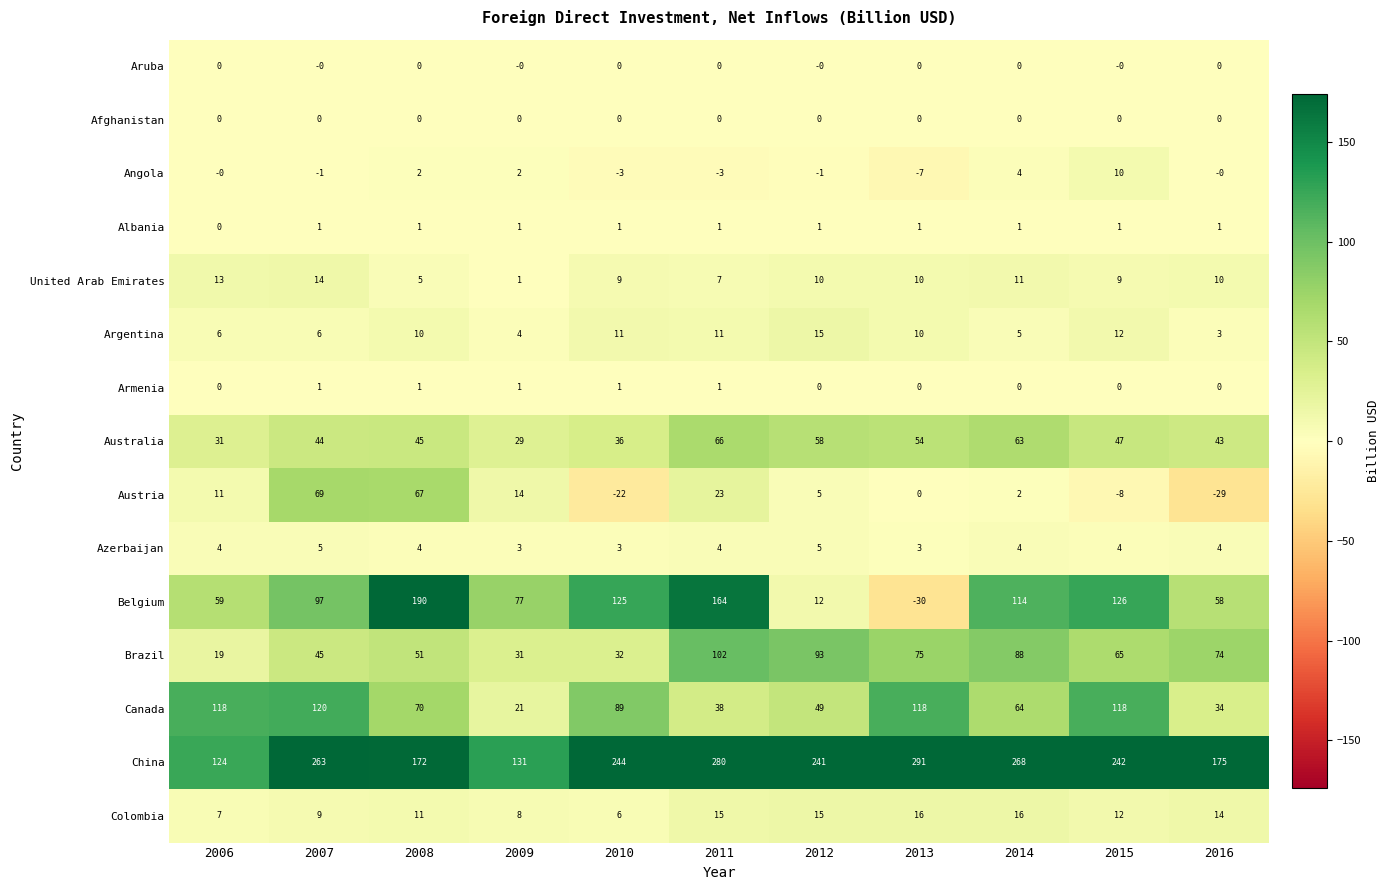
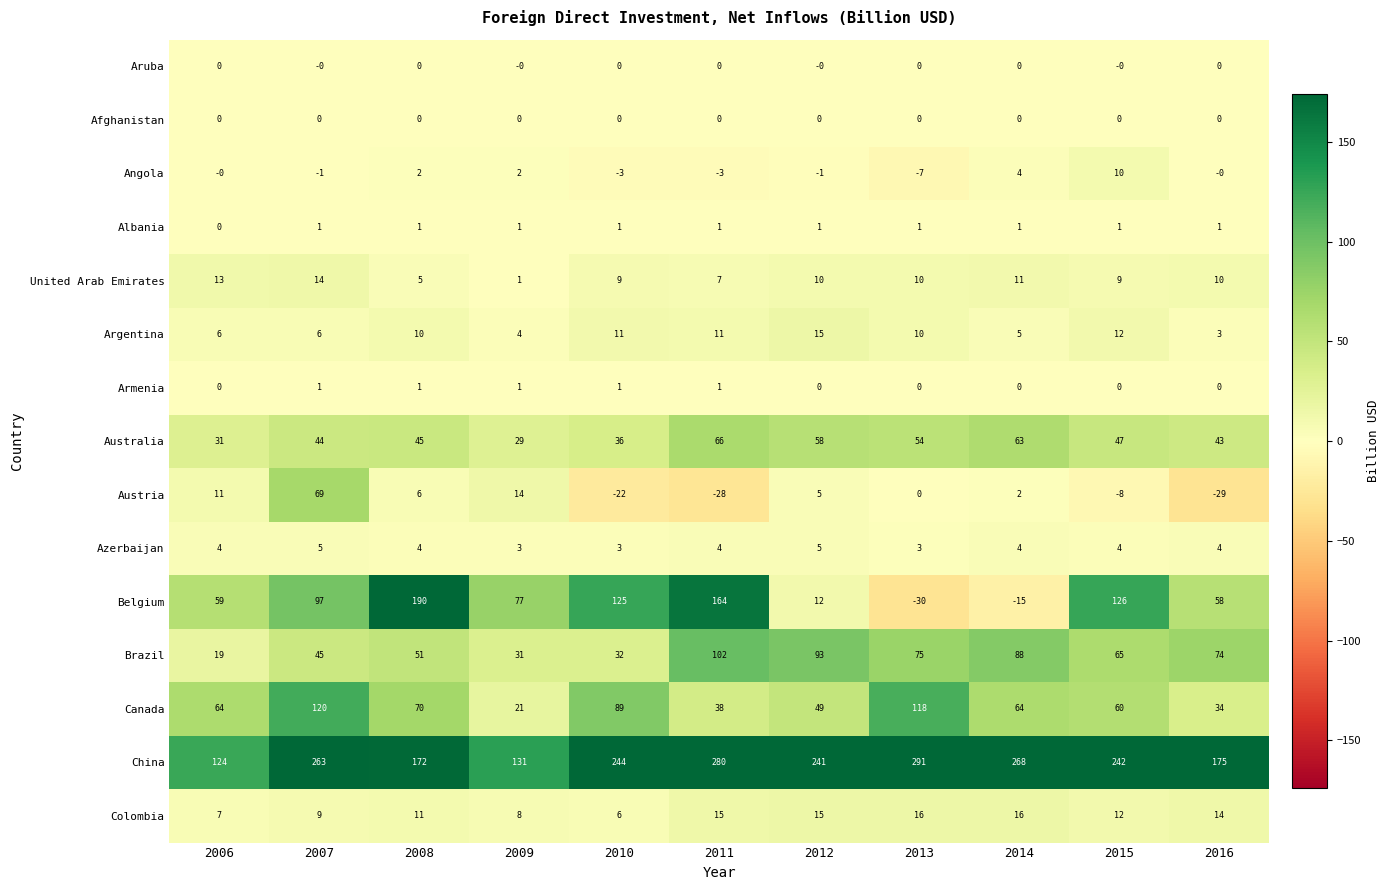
  {
    "Aruba": {
      "2006": 0,
      "2007": -0,
      "2008": 0,
      "2009": -0,
      "2010": 0,
      "2011": 0,
      "2012": -0,
      "2013": 0,
      "2014": 0,
      "2015": -0,
      "2016": 0
    },
    "Afghanistan": {
      "2006": 0,
      "2007": 0,
      "2008": 0,
      "2009": 0,
      "2010": 0,
      "2011": 0,
      "2012": 0,
      "2013": 0,
      "2014": 0,
      "2015": 0,
      "2016": 0
    },
    "Angola": {
      "2006": -0,
      "2007": -1,
      "2008": 2,
      "2009": 2,
      "2010": -3,
      "2011": -3,
      "2012": -1,
      "2013": -7,
      "2014": 4,
      "2015": 10,
      "2016": -0
    },
    "Albania": {
      "2006": 0,
      "2007": 1,
      "2008": 1,
      "2009": 1,
      "2010": 1,
      "2011": 1,
      "2012": 1,
      "2013": 1,
      "2014": 1,
      "2015": 1,
      "2016": 1
    },
    "United Arab Emirates": {
      "2006": 13,
      "2007": 14,
      "2008": 5,
      "2009": 1,
      "2010": 9,
      "2011": 7,
      "2012": 10,
      "2013": 10,
      "2014": 11,
      "2015": 9,
      "2016": 10
    },
    "Argentina": {
      "2006": 6,
      "2007": 6,
      "2008": 10,
      "2009": 4,
      "2010": 11,
      "2011": 11,
      "2012": 15,
      "2013": 10,
      "2014": 5,
      "2015": 12,
      "2016": 3
    },
    "Armenia": {
      "2006": 0,
      "2007": 1,
      "2008": 1,
      "2009": 1,
      "2010": 1,
      "2011": 1,
      "2012": 0,
      "2013": 0,
      "2014": 0,
      "2015": 0,
      "2016": 0
    },
    "Australia": {
      "2006": 31,
      "2007": 44,
      "2008": 45,
      "2009": 29,
      "2010": 36,
      "2011": 66,
      "2012": 58,
      "2013": 54,
      "2014": 63,
      "2015": 47,
      "2016": 43
    },
    "Austria": {
      "2006": 11,
      "2007": 69,
-     "2008": 67,
+     "2008": 6,
      "2009": 14,
      "2010": -22,
-     "2011": 23,
+     "2011": -28,
      "2012": 5,
      "2013": 0,
      "2014": 2,
      "2015": -8,
      "2016": -29
    },
    "Azerbaijan": {
      "2006": 4,
      "2007": 5,
      "2008": 4,
      "2009": 3,
      "2010": 3,
      "2011": 4,
      "2012": 5,
      "2013": 3,
      "2014": 4,
      "2015": 4,
      "2016": 4
    },
    "Belgium": {
      "2006": 59,
      "2007": 97,
      "2008": 190,
      "2009": 77,
      "2010": 125,
      "2011": 164,
      "2012": 12,
      "2013": -30,
-     "2014": 114,
+     "2014": -15,
      "2015": 126,
      "2016": 58
    },
    "Brazil": {
      "2006": 19,
      "2007": 45,
      "2008": 51,
      "2009": 31,
      "2010": 32,
      "2011": 102,
      "2012": 93,
      "2013": 75,
      "2014": 88,
      "2015": 65,
      "2016": 74
    },
    "Canada": {
-     "2006": 118,
+     "2006": 64,
      "2007": 120,
      "2008": 70,
      "2009": 21,
      "2010": 89,
      "2011": 38,
      "2012": 49,
      "2013": 118,
      "2014": 64,
-     "2015": 118,
+     "2015": 60,
      "2016": 34
    },
    "China": {
      "2006": 124,
      "2007": 263,
      "2008": 172,
      "2009": 131,
      "2010": 244,
      "2011": 280,
      "2012": 241,
      "2013": 291,
      "2014": 268,
      "2015": 242,
      "2016": 175
    },
    "Colombia": {
      "2006": 7,
      "2007": 9,
      "2008": 11,
      "2009": 8,
      "2010": 6,
      "2011": 15,
      "2012": 15,
      "2013": 16,
      "2014": 16,
      "2015": 12,
      "2016": 14
    }
  }
